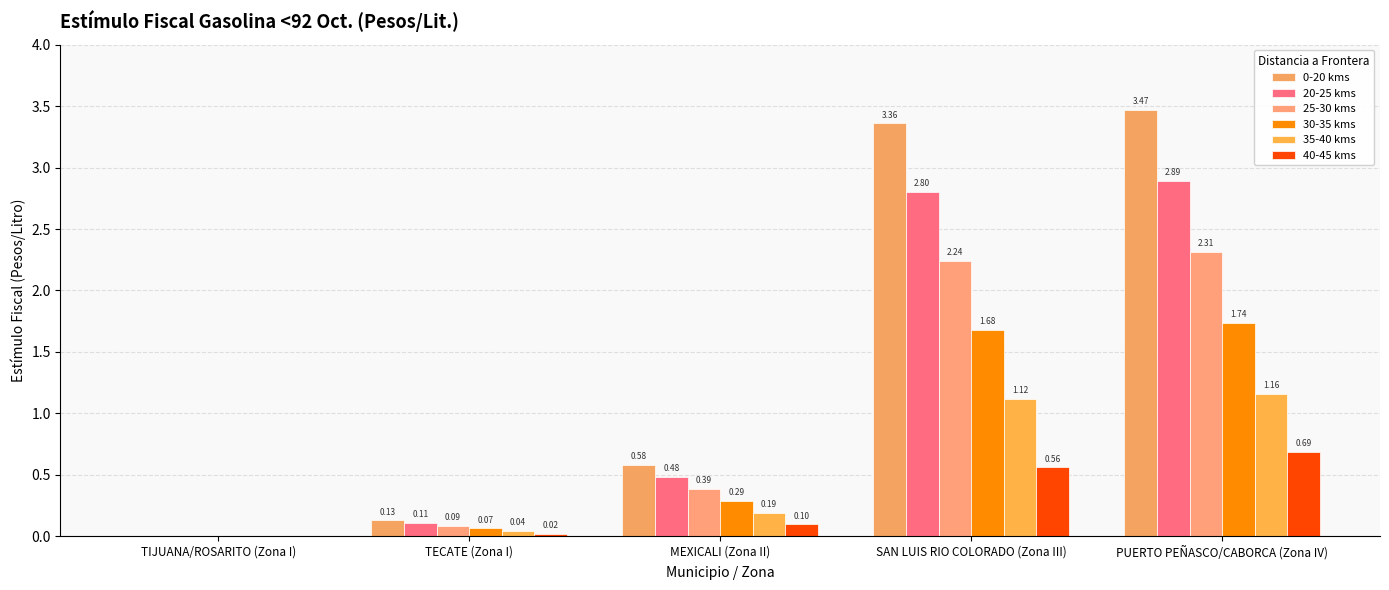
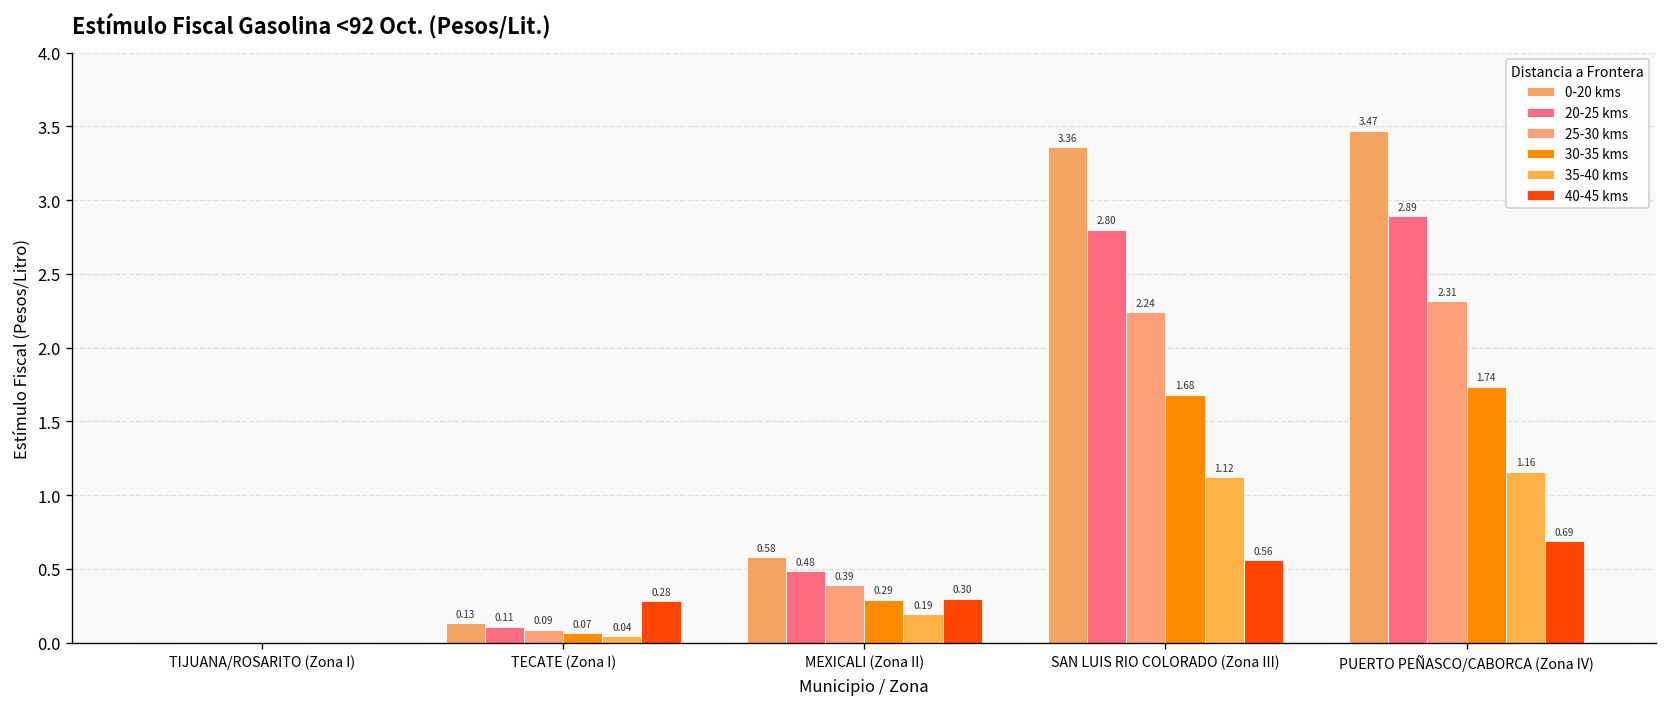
  {
    "30-35 kms": {
      "TECATE (Zona I)": 0.07,
      "MEXICALI (Zona II)": 0.29,
      "SAN LUIS RIO COLORADO (Zona III)": 1.68,
      "PUERTO PEÑASCO/CABORCA (Zona IV)": 1.74
    },
    "40-45 kms": {
-     "TECATE (Zona I)": 0.02,
-     "MEXICALI (Zona II)": 0.10,
+     "TECATE (Zona I)": 0.28,
+     "MEXICALI (Zona II)": 0.30,
      "SAN LUIS RIO COLORADO (Zona III)": 0.56,
      "PUERTO PEÑASCO/CABORCA (Zona IV)": 0.69
    }
  }
